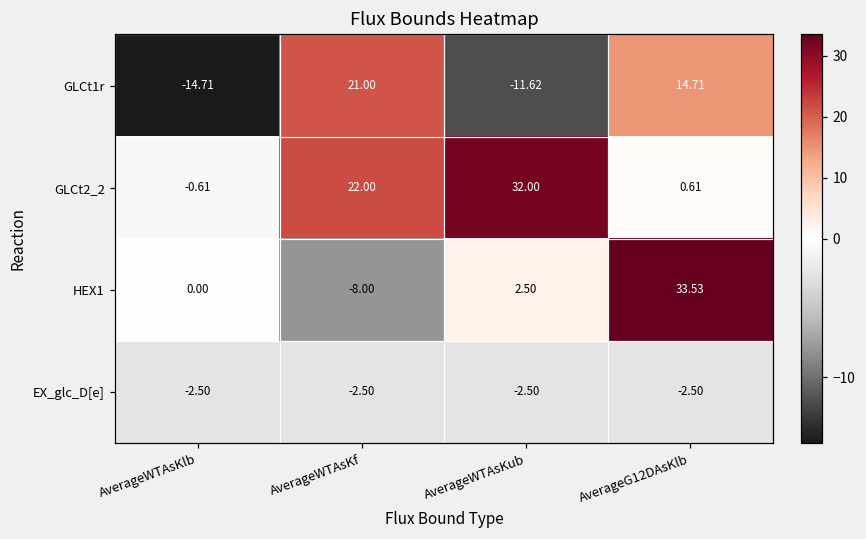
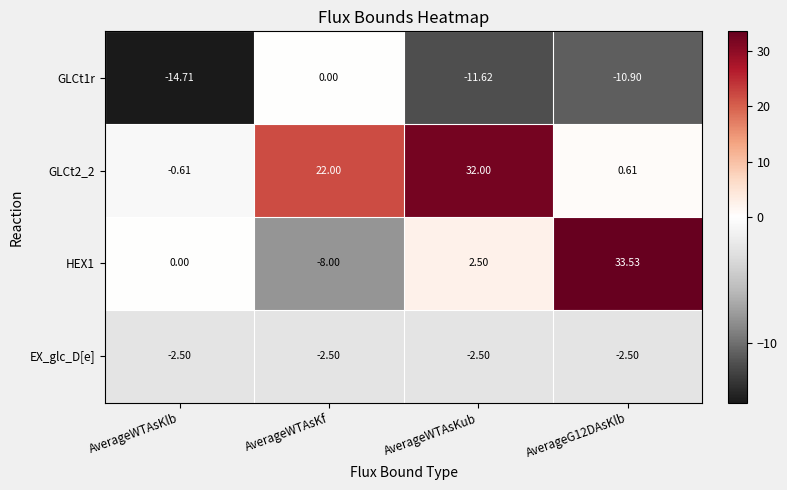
  {
    "GLCt1r": {
      "AverageWTAsKlb": -14.71,
-     "AverageWTAsKf": 21.00,
+     "AverageWTAsKf": 0.00,
      "AverageWTAsKub": -11.62,
-     "AverageG12DAsKlb": 14.71
+     "AverageG12DAsKlb": -10.90
    },
    "GLCt2_2": {
      "AverageWTAsKlb": -0.61,
      "AverageWTAsKf": 22.00,
      "AverageWTAsKub": 32.00,
      "AverageG12DAsKlb": 0.61
    },
    "HEX1": {
      "AverageWTAsKlb": 0.00,
      "AverageWTAsKf": -8.00,
      "AverageWTAsKub": 2.50,
      "AverageG12DAsKlb": 33.53
    },
    "EX_glc_D[e]": {
      "AverageWTAsKlb": -2.50,
      "AverageWTAsKf": -2.50,
      "AverageWTAsKub": -2.50,
      "AverageG12DAsKlb": -2.50
    }
  }
